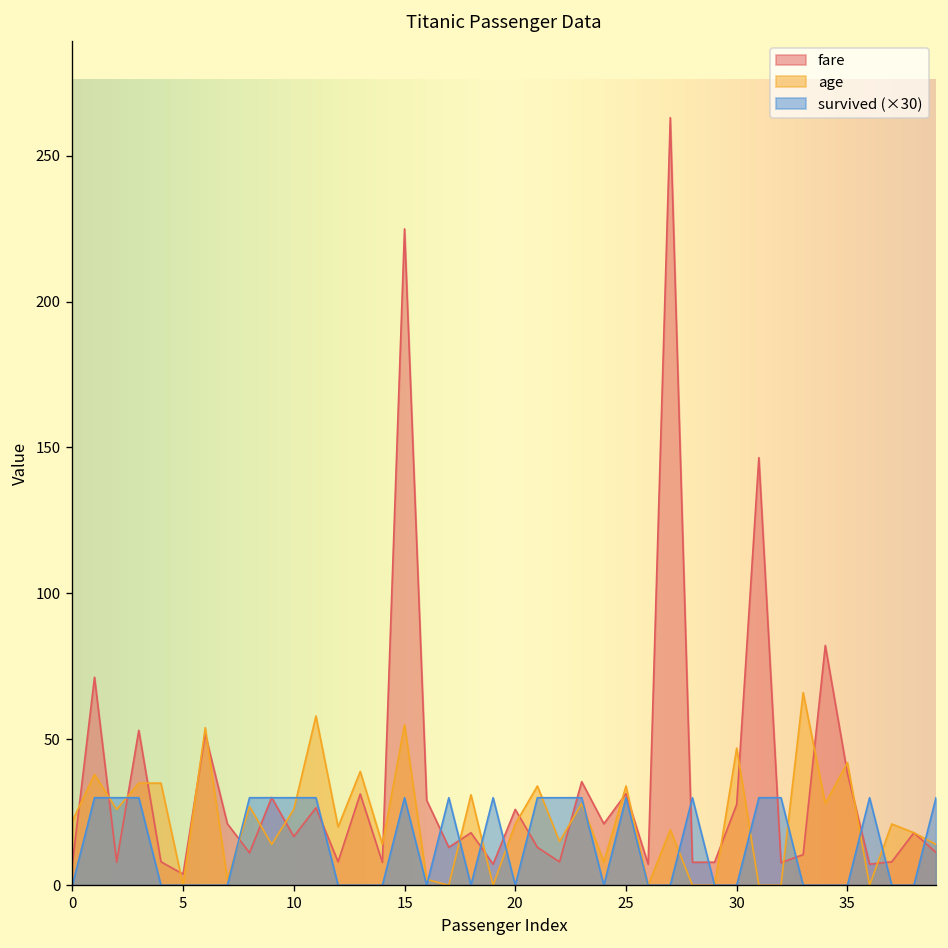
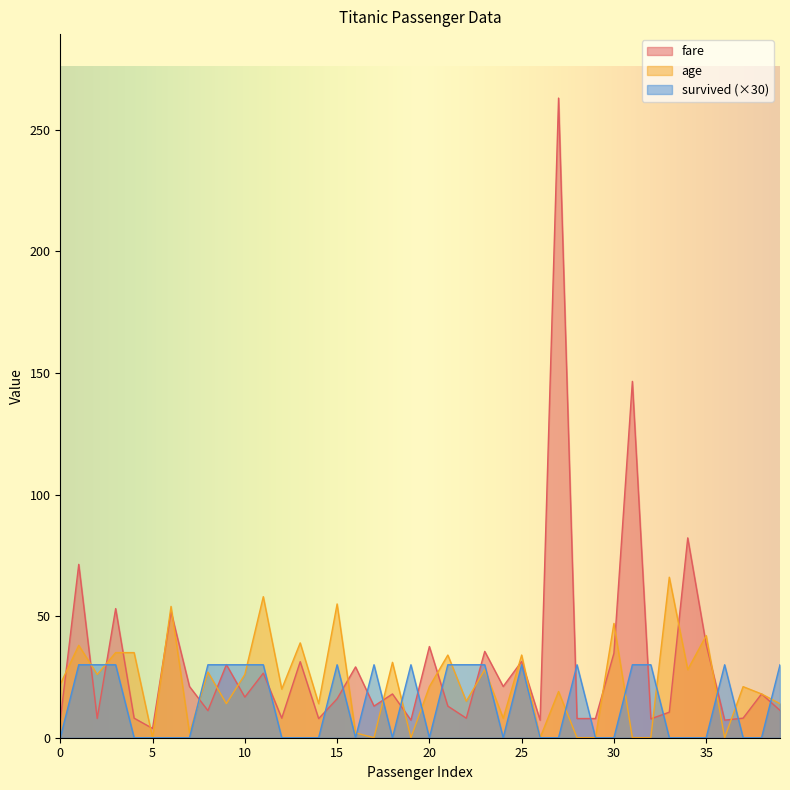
  {
    "fare": {
      "0": 7,
      "5": 4,
      "10": 17,
-     "15": 225,
-     "20": 26,
+     "15": 16,
+     "20": 38,
      "25": 31,
-     "30": 28,
+     "30": 35,
      "35": 38
    },
    "age": {
      "0": 22,
      "10": 26,
      "15": 55,
      "20": 21,
      "25": 34,
      "30": 47,
      "35": 42
    },
    "survived (×30)": {
      "0": 0,
      "10": 30,
      "15": 30,
      "20": 0,
      "25": 30,
      "30": 0,
      "35": 0
    }
  }
